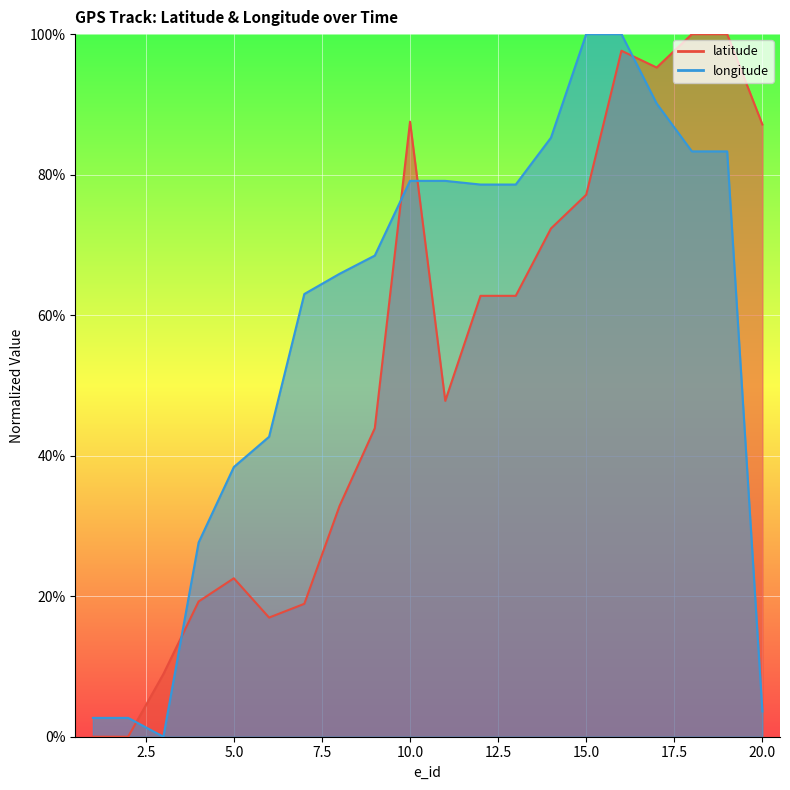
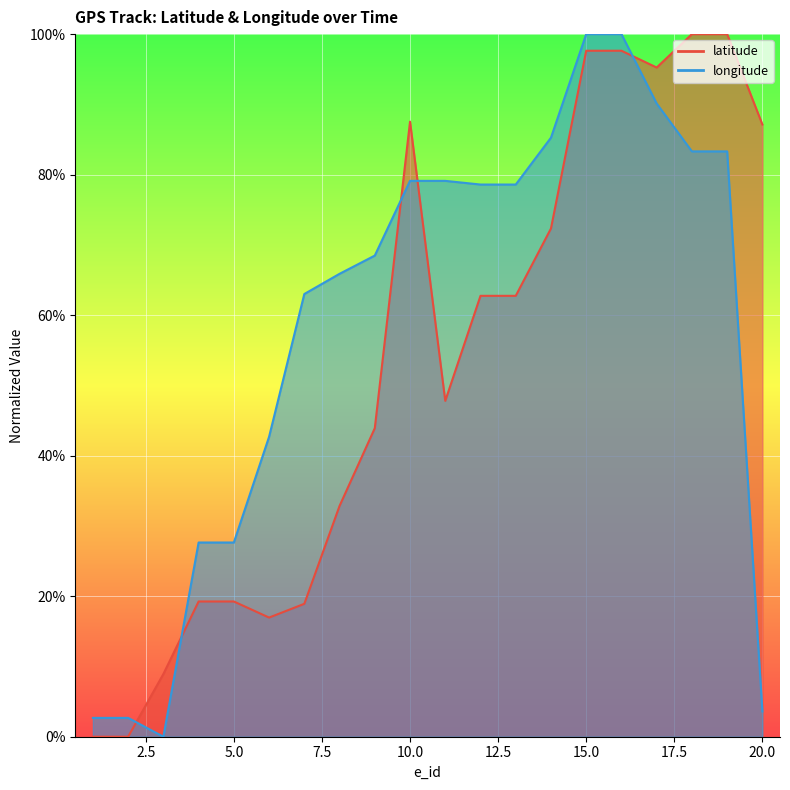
  {
    "latitude": {
-     "5.0": "23%",
+     "5.0": "19%",
      "10.0": "88%",
-     "15.0": "77%",
+     "15.0": "98%",
      "20.0": "87%"
    },
    "longitude": {
-     "5.0": "38%",
+     "5.0": "28%",
      "10.0": "79%",
      "15.0": "100%",
      "20.0": "4%"
    }
  }
